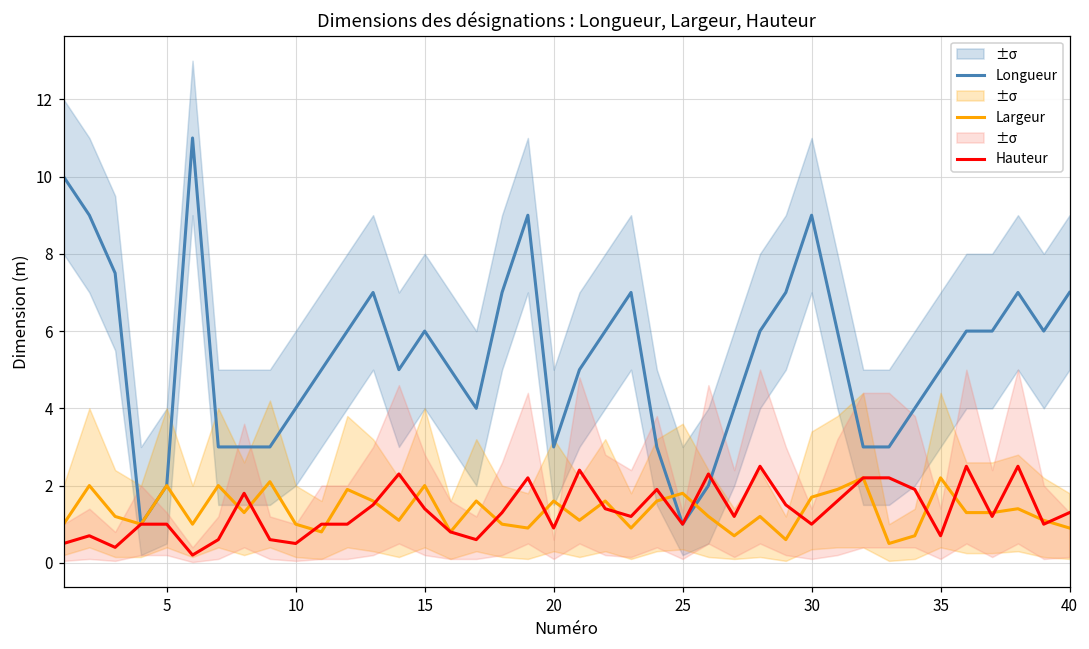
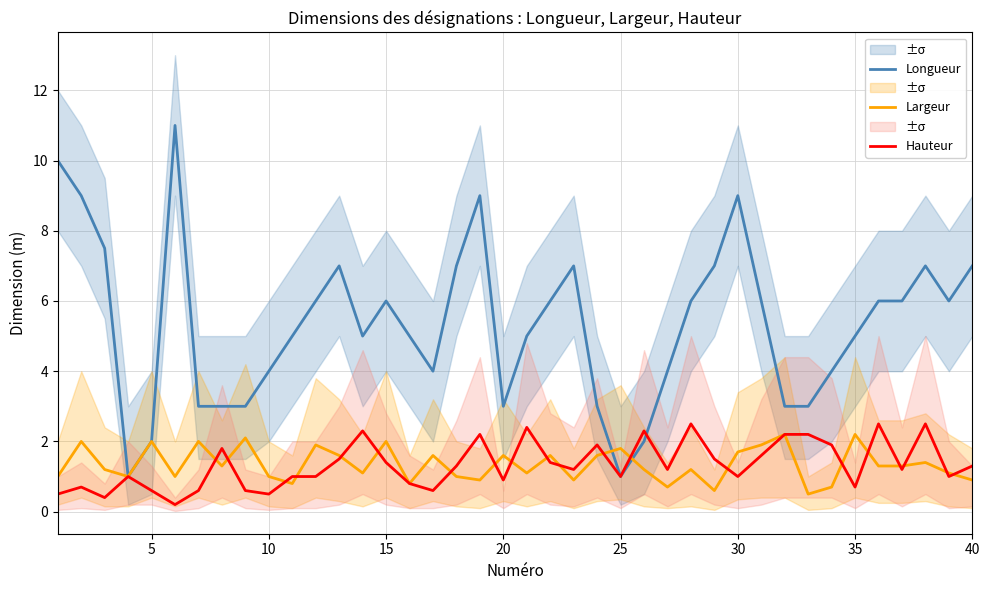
  {
    "Hauteur": {
-     "5": 1.0,
+     "5": 0.6,
      "10": 0.5,
      "15": 1.4,
      "20": 0.9,
      "30": 1.0,
      "35": 0.7
    }
  }
